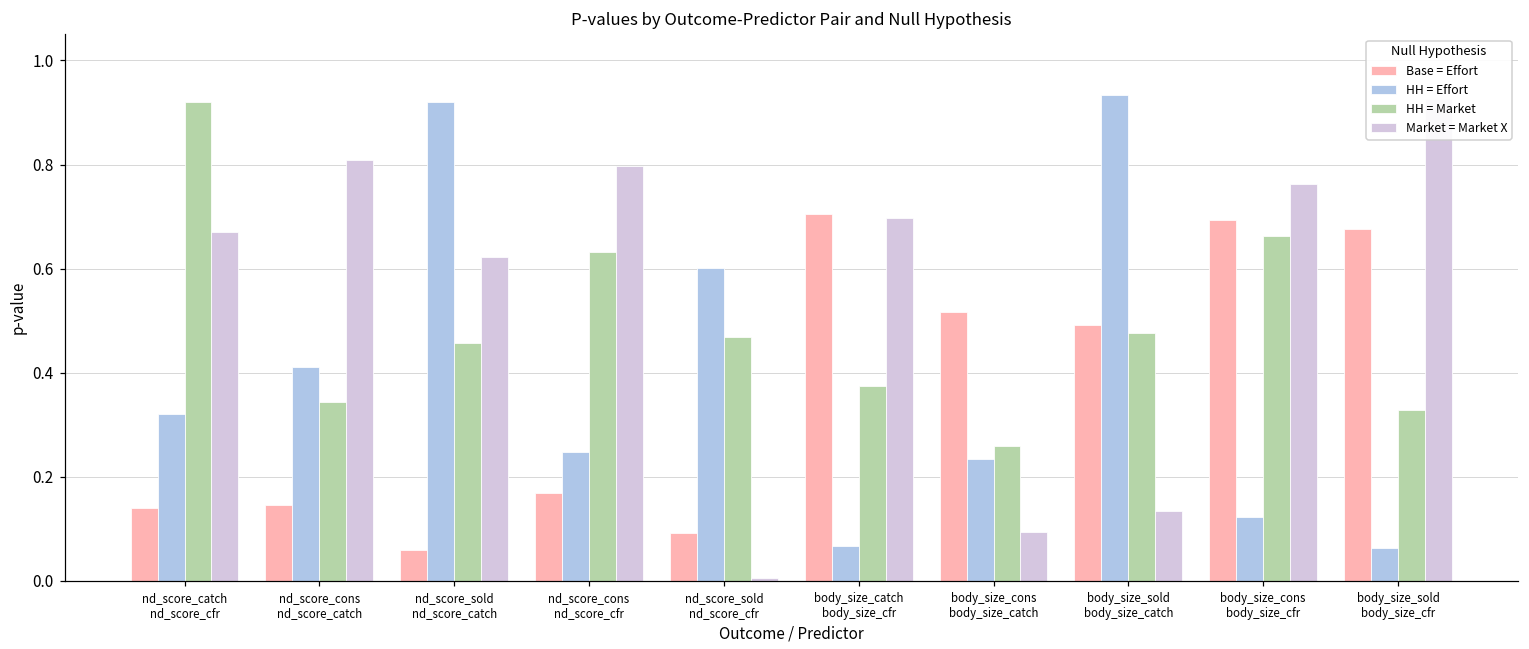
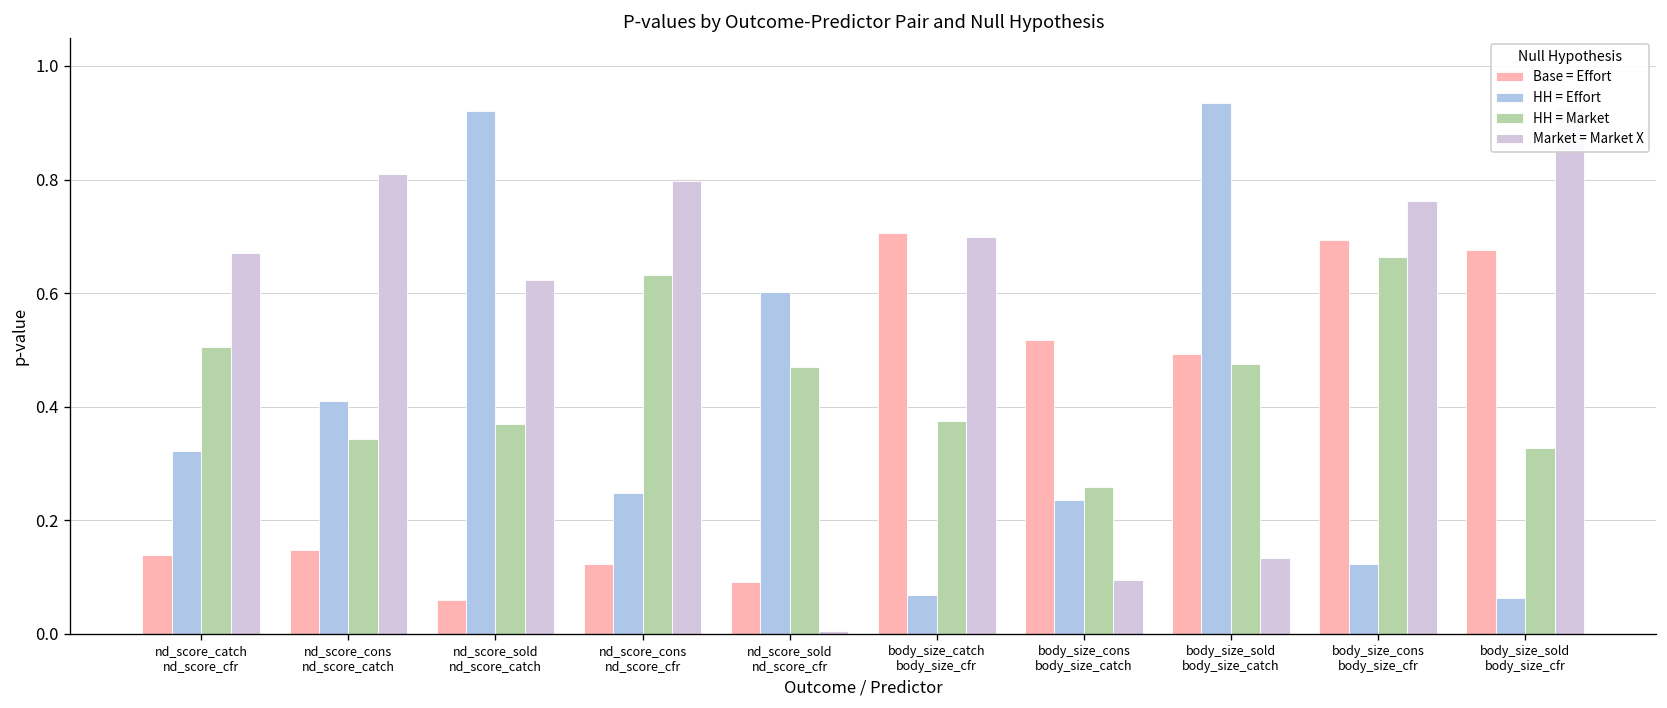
  {
    "Base = Effort": {
      "nd_score_catch nd_score_cfr": 0.14,
      "nd_score_cons nd_score_catch": 0.15,
      "nd_score_sold nd_score_catch": 0.06,
-     "nd_score_cons nd_score_cfr": 0.17,
+     "nd_score_cons nd_score_cfr": 0.12,
      "nd_score_sold nd_score_cfr": 0.09,
      "body_size_catch body_size_cfr": 0.71,
      "body_size_cons body_size_catch": 0.52,
      "body_size_sold body_size_catch": 0.49,
      "body_size_cons body_size_cfr": 0.69,
      "body_size_sold body_size_cfr": 0.68
    },
    "HH = Market": {
-     "nd_score_catch nd_score_cfr": 0.92,
+     "nd_score_catch nd_score_cfr": 0.50,
      "nd_score_cons nd_score_catch": 0.34,
-     "nd_score_sold nd_score_catch": 0.46,
+     "nd_score_sold nd_score_catch": 0.37,
      "nd_score_cons nd_score_cfr": 0.63,
      "nd_score_sold nd_score_cfr": 0.47,
      "body_size_catch body_size_cfr": 0.37,
      "body_size_cons body_size_catch": 0.26,
      "body_size_sold body_size_catch": 0.48,
      "body_size_cons body_size_cfr": 0.66,
      "body_size_sold body_size_cfr": 0.33
    }
  }
